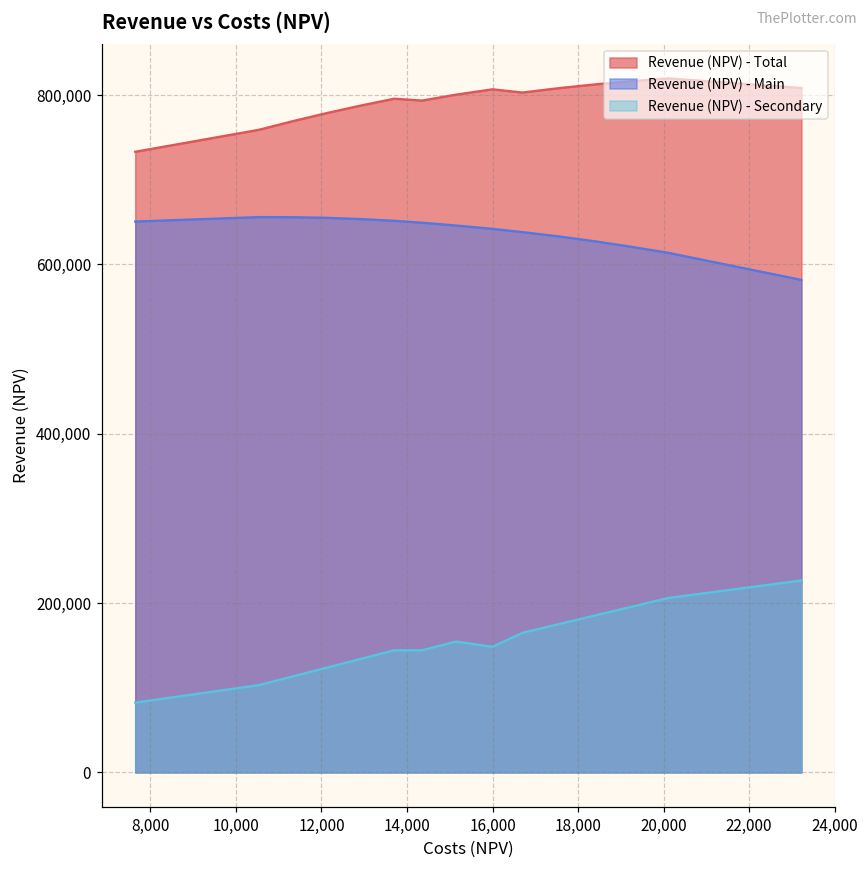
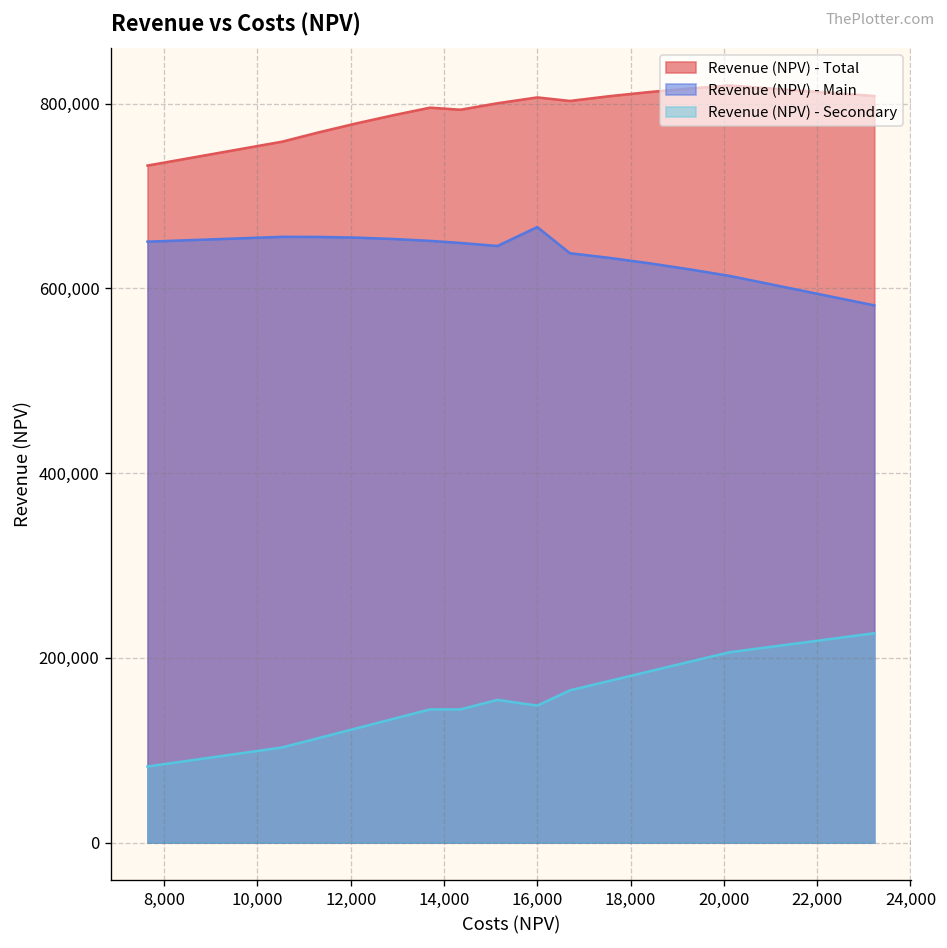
  {
    "Revenue (NPV) - Total": {
      "16,000": "810,000"
    },
    "Revenue (NPV) - Main": {
-     "16,000": "640,000"
+     "16,000": "670,000"
    },
    "Revenue (NPV) - Secondary": {
      "16,000": "150,000"
    }
  }
